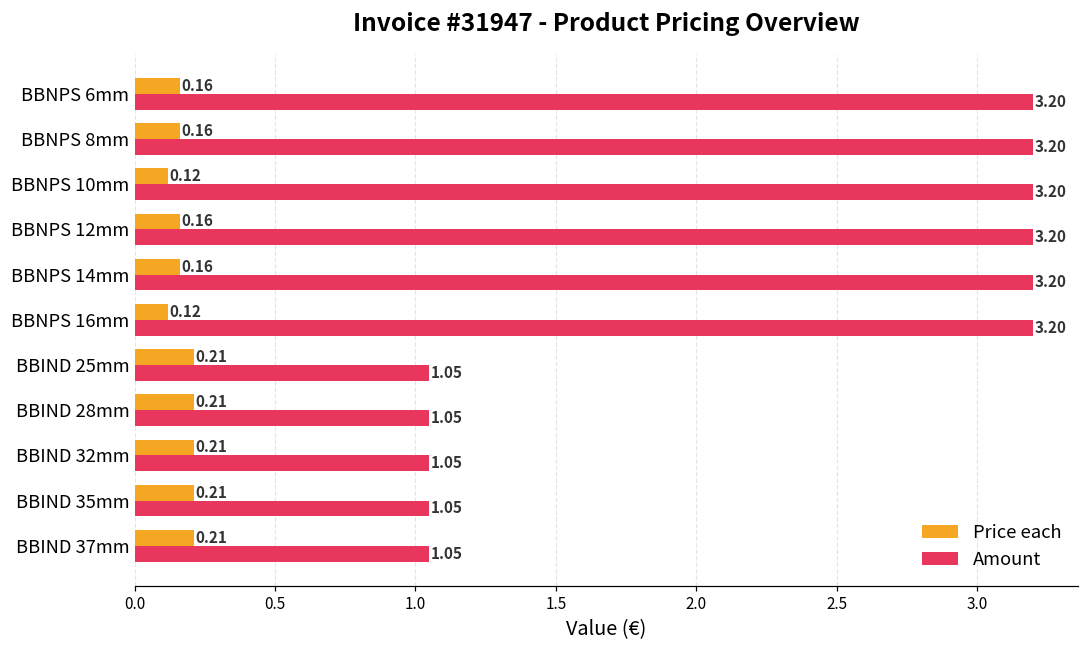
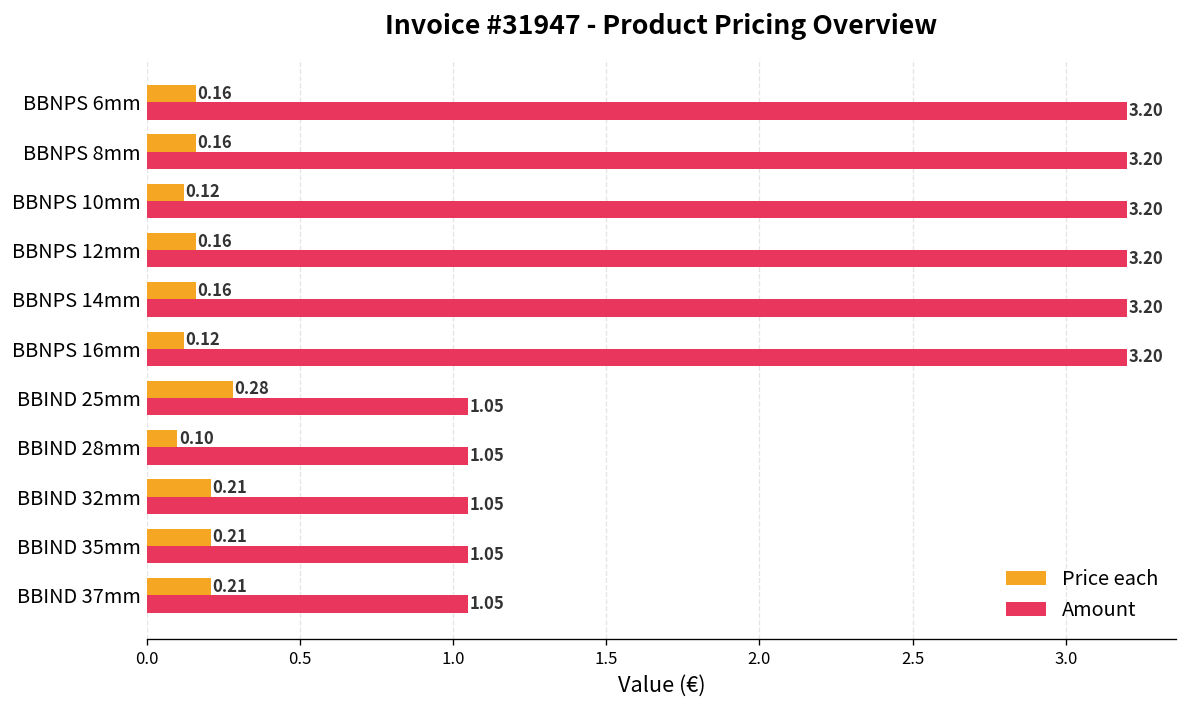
  {
    "Price each": {
      "BBNPS 6mm": 0.16,
      "BBNPS 8mm": 0.16,
      "BBNPS 10mm": 0.12,
      "BBNPS 12mm": 0.16,
      "BBNPS 14mm": 0.16,
      "BBNPS 16mm": 0.12,
-     "BBIND 25mm": 0.21,
-     "BBIND 28mm": 0.21,
+     "BBIND 25mm": 0.28,
+     "BBIND 28mm": 0.10,
      "BBIND 32mm": 0.21,
      "BBIND 35mm": 0.21,
      "BBIND 37mm": 0.21
    },
    "Amount": {
      "BBNPS 6mm": 3.20,
      "BBNPS 8mm": 3.20,
      "BBNPS 10mm": 3.20,
      "BBNPS 12mm": 3.20,
      "BBNPS 14mm": 3.20,
      "BBNPS 16mm": 3.20,
      "BBIND 25mm": 1.05,
      "BBIND 28mm": 1.05,
      "BBIND 32mm": 1.05,
      "BBIND 35mm": 1.05,
      "BBIND 37mm": 1.05
    }
  }
